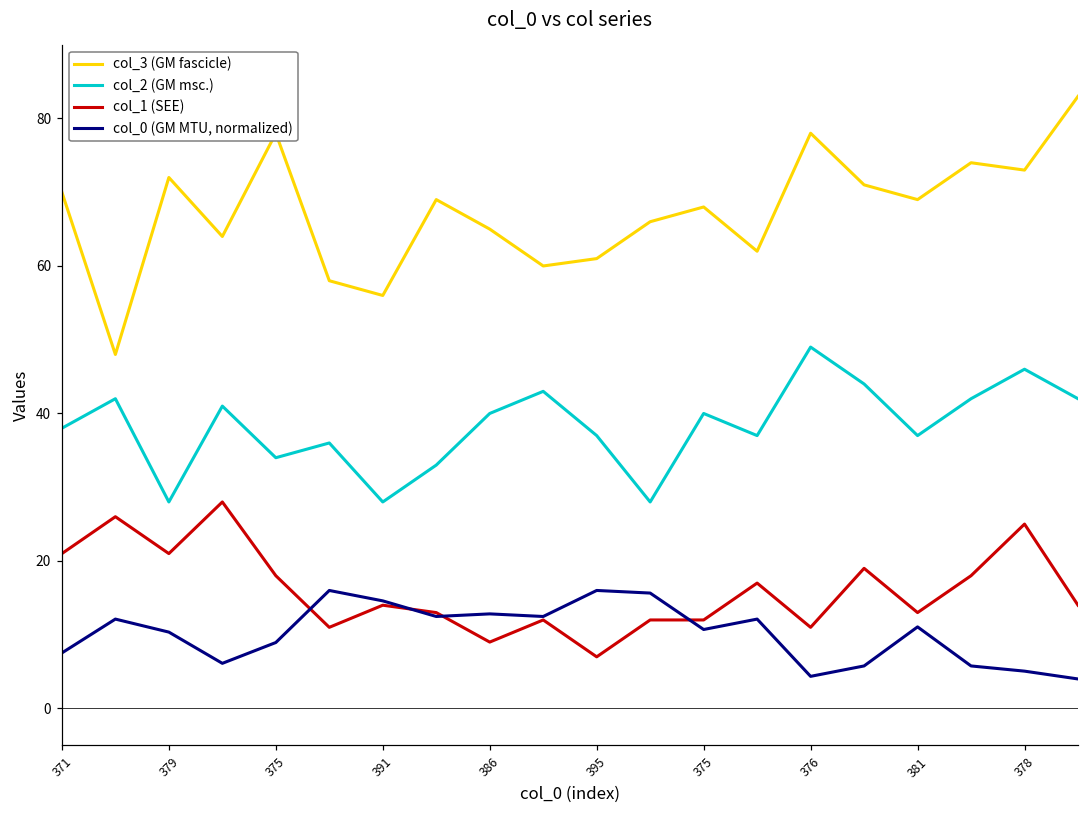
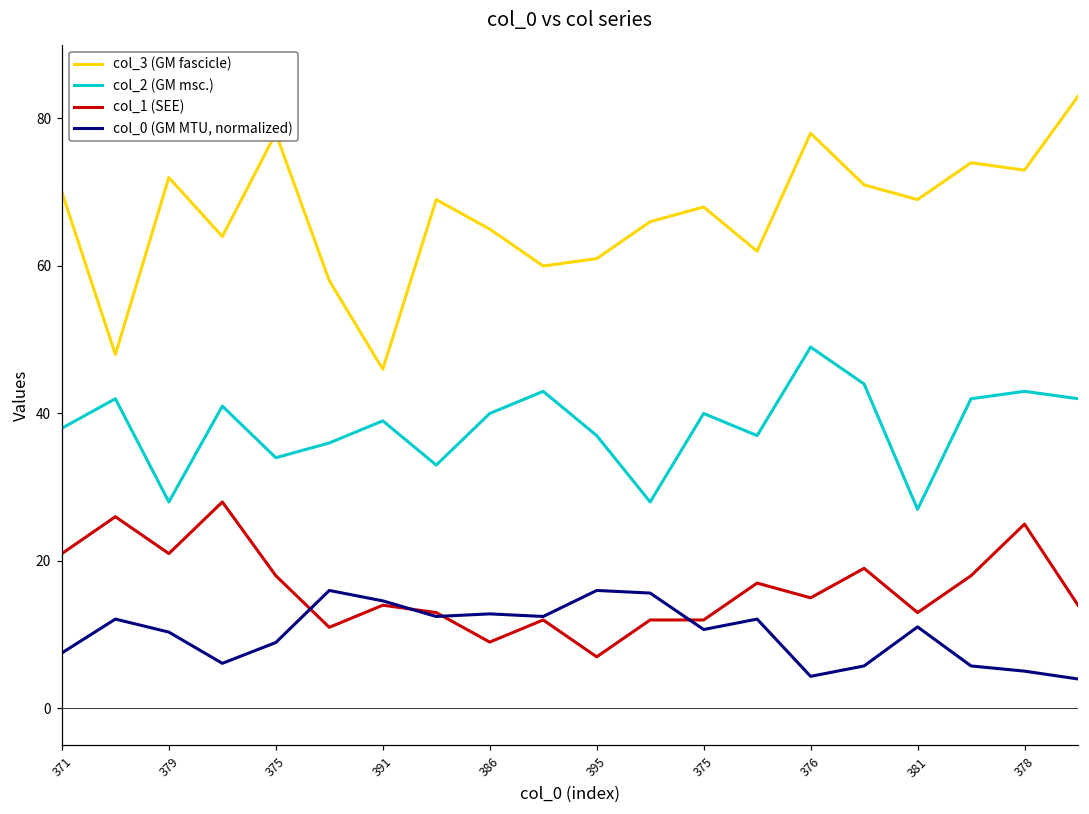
  {
    "col_3 (GM fascicle)": {
      "371": 70,
      "379": 72,
-     "391": 56,
+     "391": 46,
      "386": 65,
      "395": 61,
      "376": 78,
      "381": 69,
      "378": 73
    },
    "col_2 (GM msc.)": {
      "371": 38,
      "379": 28,
-     "391": 28,
+     "391": 39,
      "386": 40,
      "395": 37,
      "376": 49,
-     "381": 37,
-     "378": 46
+     "381": 27,
+     "378": 43
    },
    "col_1 (SEE)": {
      "371": 21,
      "379": 21,
      "391": 14,
      "386": 9,
      "395": 7,
-     "376": 11,
+     "376": 15,
      "381": 13,
      "378": 25
    },
    "col_0 (GM MTU, normalized)": {
      "371": 8,
      "379": 10,
      "391": 15,
      "386": 13,
      "395": 16,
      "376": 4,
      "381": 11,
      "378": 5
    }
  }
